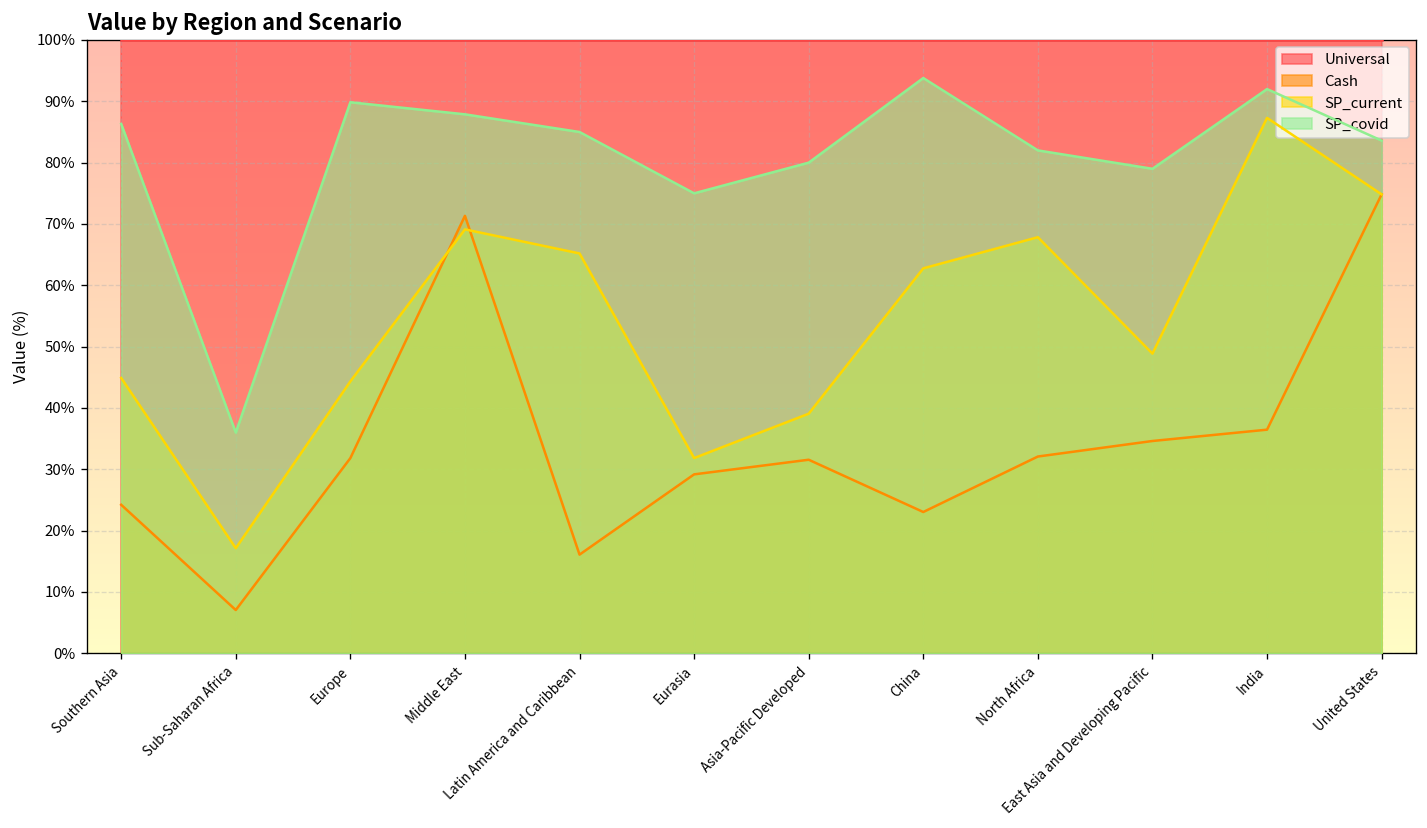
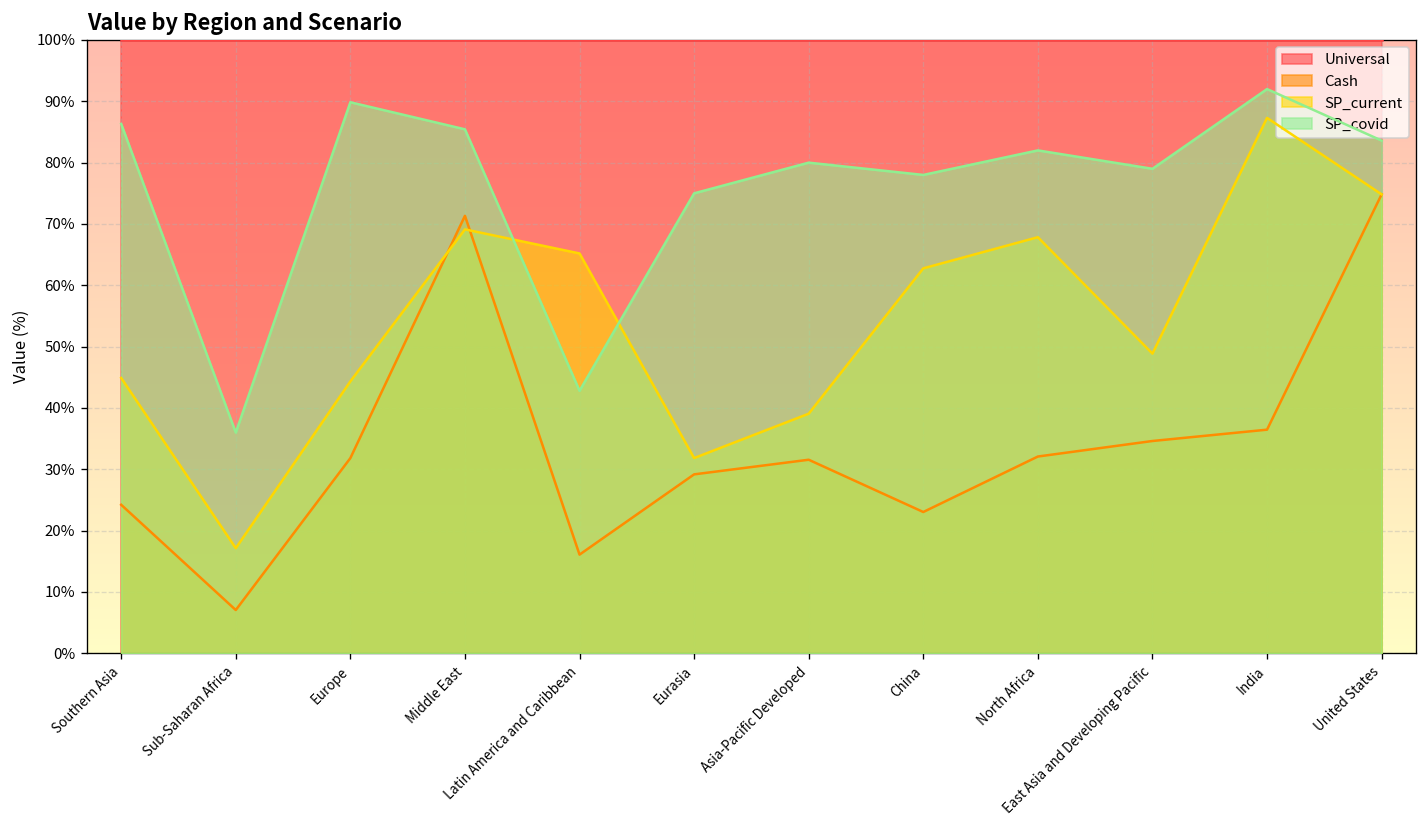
  {
    "Universal": {
      "Southern Asia": "100%",
      "Sub-Saharan Africa": "100%",
      "Europe": "100%",
      "Middle East": "100%",
      "Latin America and Caribbean": "100%",
      "Eurasia": "100%",
      "Asia-Pacific Developed": "100%",
      "China": "100%",
      "North Africa": "100%",
      "East Asia and Developing Pacific": "100%",
      "India": "100%",
      "United States": "100%"
    },
    "Cash": {
      "Southern Asia": "24%",
      "Sub-Saharan Africa": "7%",
      "Europe": "32%",
      "Middle East": "71%",
      "Latin America and Caribbean": "16%",
      "Eurasia": "29%",
      "Asia-Pacific Developed": "32%",
      "China": "23%",
      "North Africa": "32%",
      "East Asia and Developing Pacific": "35%",
      "India": "36%"
    },
    "SP_current": {
      "Southern Asia": "45%",
      "Sub-Saharan Africa": "17%",
      "Europe": "44%",
      "Middle East": "69%",
      "Latin America and Caribbean": "65%",
      "Eurasia": "32%",
      "Asia-Pacific Developed": "39%",
      "China": "63%",
      "North Africa": "68%",
      "East Asia and Developing Pacific": "49%",
      "India": "87%"
    },
    "SP_covid": {
      "Southern Asia": "86%",
      "Sub-Saharan Africa": "36%",
      "Europe": "90%",
-     "Middle East": "88%",
-     "Latin America and Caribbean": "85%",
+     "Middle East": "85%",
+     "Latin America and Caribbean": "43%",
      "Eurasia": "75%",
      "Asia-Pacific Developed": "80%",
-     "China": "94%",
+     "China": "78%",
      "North Africa": "82%",
      "East Asia and Developing Pacific": "79%",
      "India": "92%"
    }
  }
